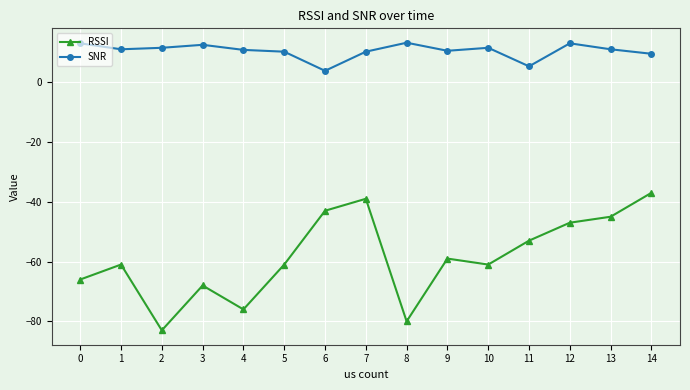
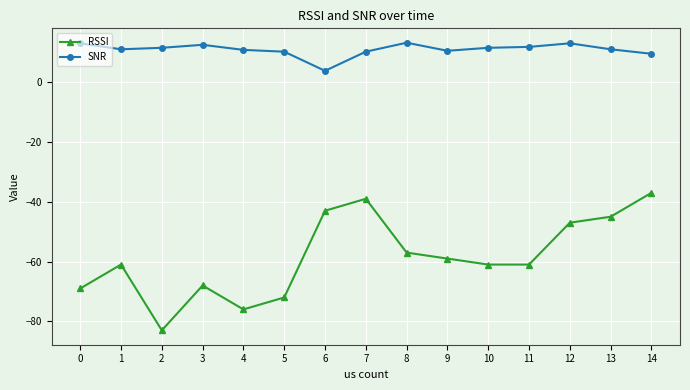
  {
    "RSSI": {
-     "0": -66,
+     "0": -69,
      "1": -61,
      "2": -83,
      "3": -68,
      "4": -76,
-     "5": -61,
+     "5": -72,
      "6": -43,
      "7": -39,
-     "8": -80,
+     "8": -57,
      "9": -59,
      "10": -61,
-     "11": -53,
+     "11": -61,
      "12": -47,
      "13": -45,
      "14": -37
    },
    "SNR": {
      "1": 11,
      "2": 12,
      "3": 13,
      "4": 11,
      "5": 10,
      "6": 4,
      "7": 10,
      "8": 13,
      "9": 11,
      "10": 12,
-     "11": 5,
+     "11": 12,
      "12": 13,
      "13": 11,
      "14": 10
    }
  }
